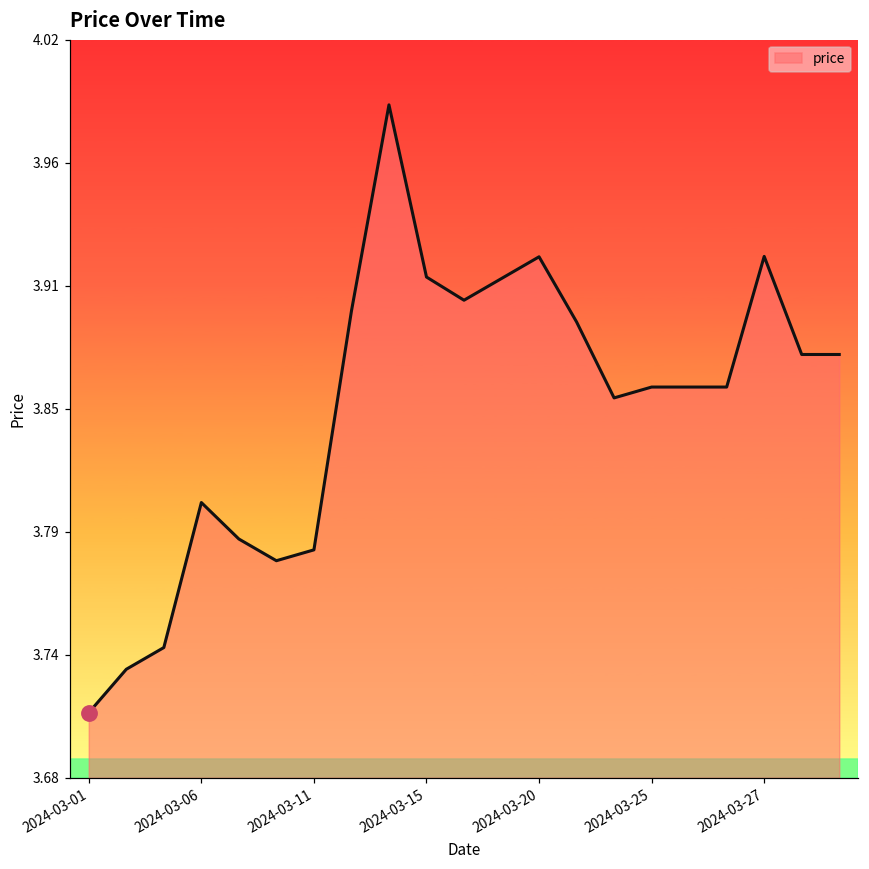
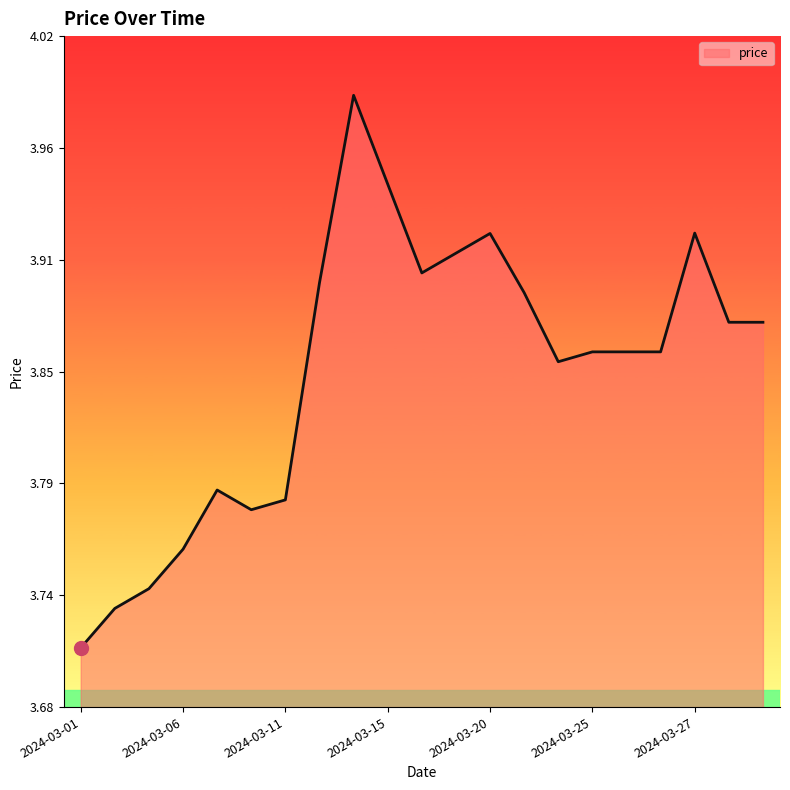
  {
    "price": {
-     "2024-03-06": 3.807,
+     "2024-03-06": 3.760,
      "2024-03-11": 3.785,
-     "2024-03-15": 3.911,
+     "2024-03-15": 3.945,
      "2024-03-27": 3.920
    }
  }
